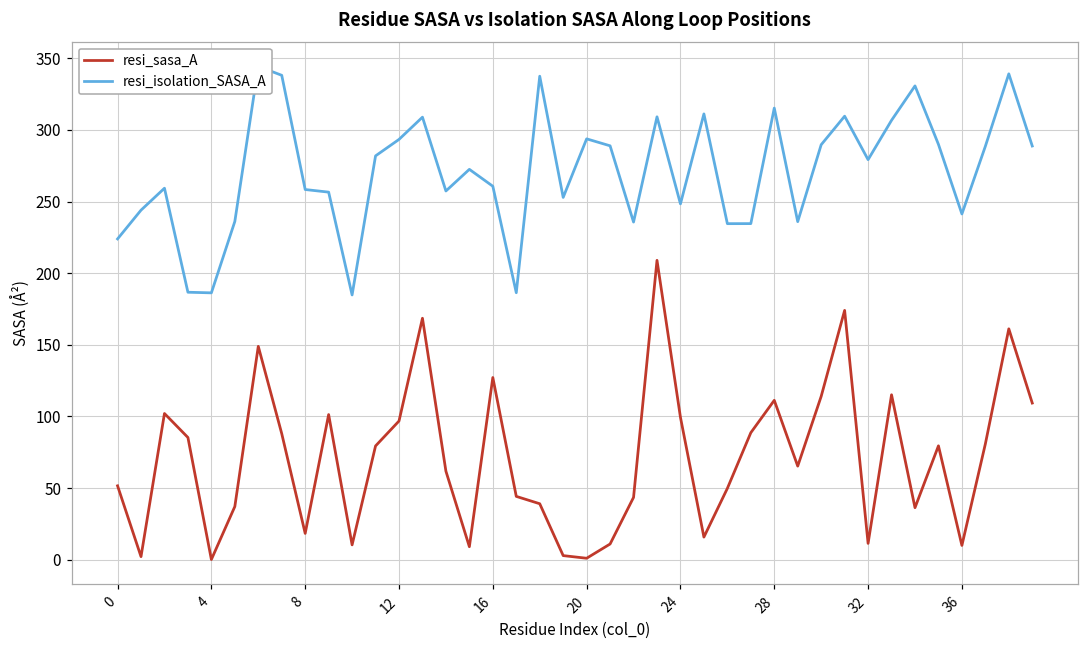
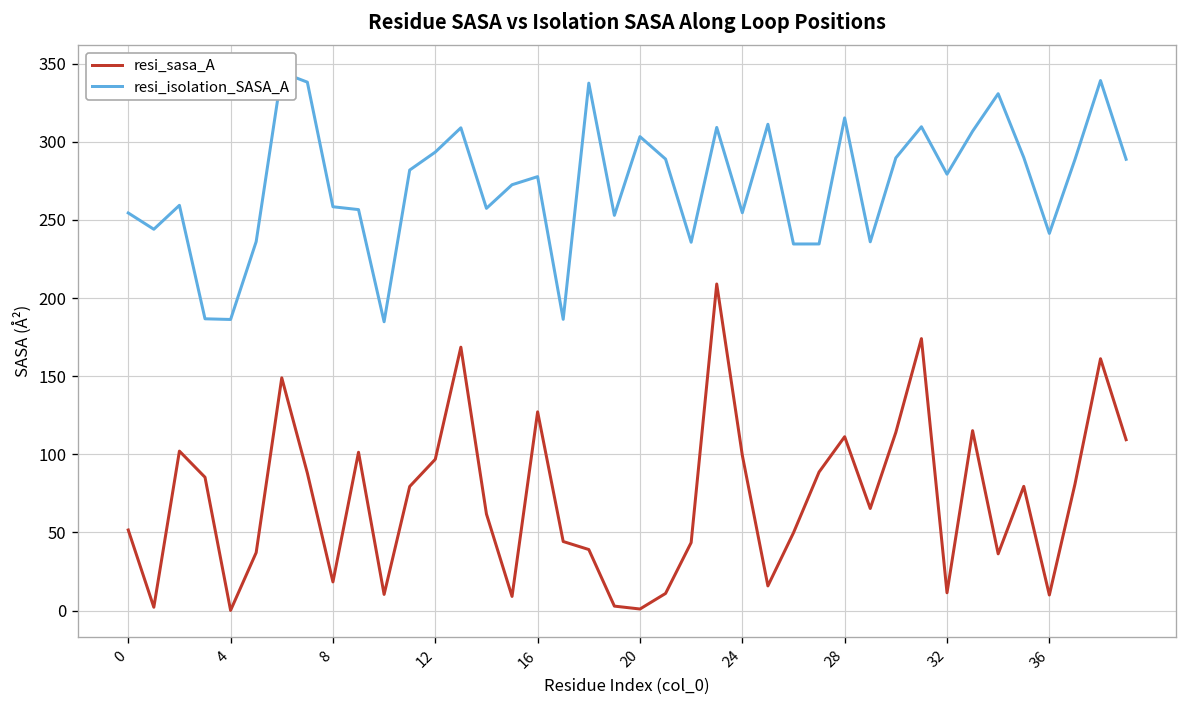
  {
    "resi_sasa_A": {
      "0": 52,
      "4": 0,
      "8": 18,
      "12": 97,
      "16": 127,
      "20": 1,
      "24": 99,
      "28": 111,
      "32": 11,
      "36": 10
    },
    "resi_isolation_SASA_A": {
-     "0": 224,
+     "0": 254,
      "4": 186,
      "8": 258,
      "12": 293,
-     "16": 261,
-     "20": 294,
-     "24": 248,
+     "16": 278,
+     "20": 303,
+     "24": 255,
      "28": 315,
      "32": 279,
      "36": 241
    }
  }
